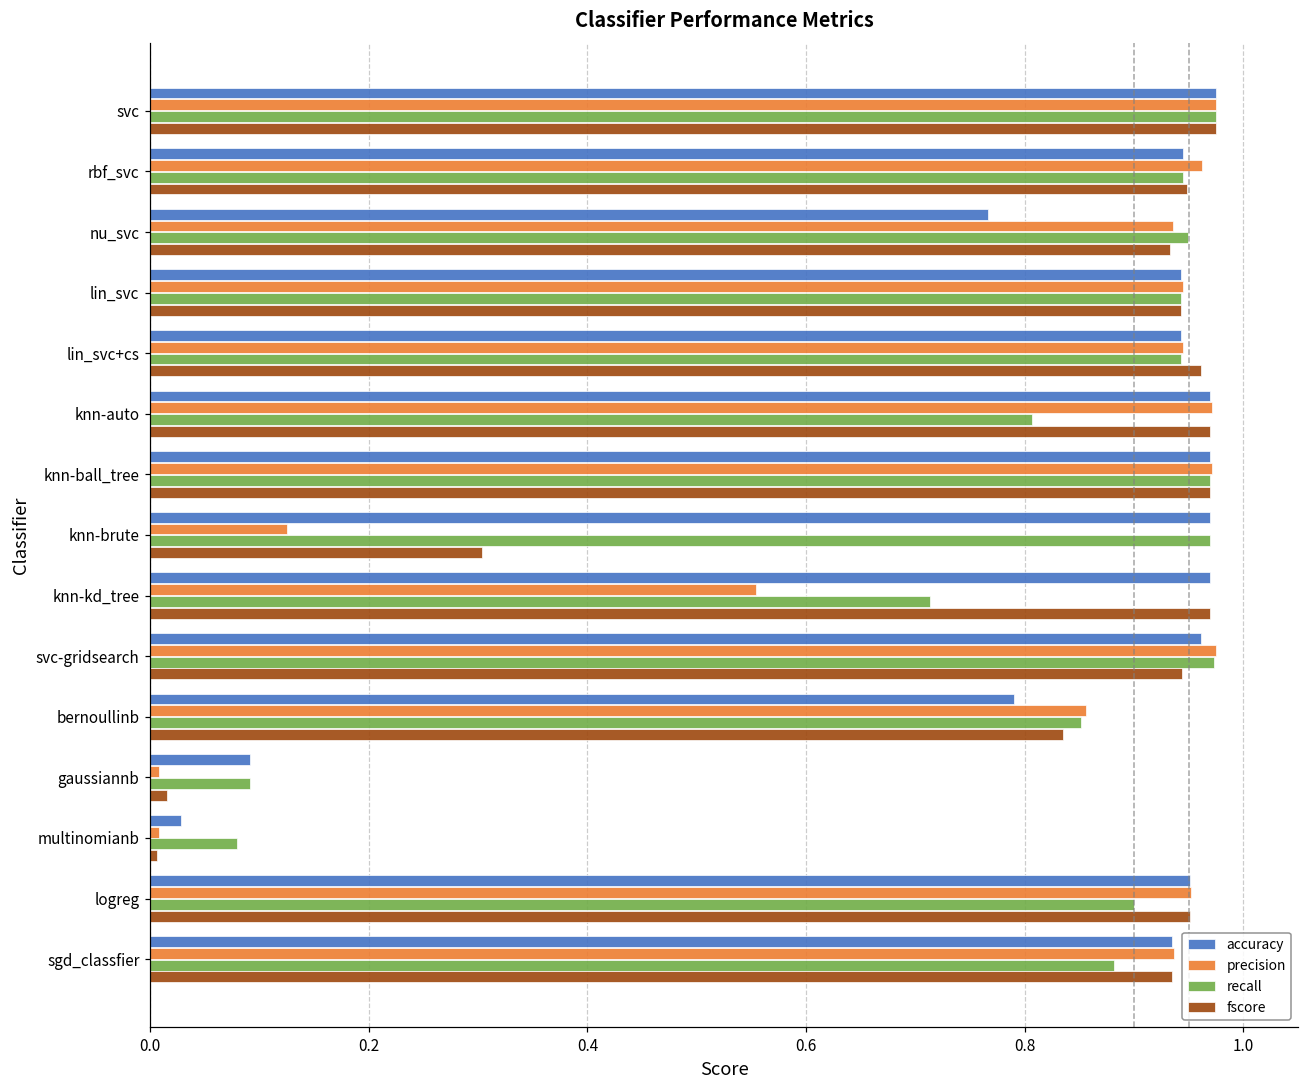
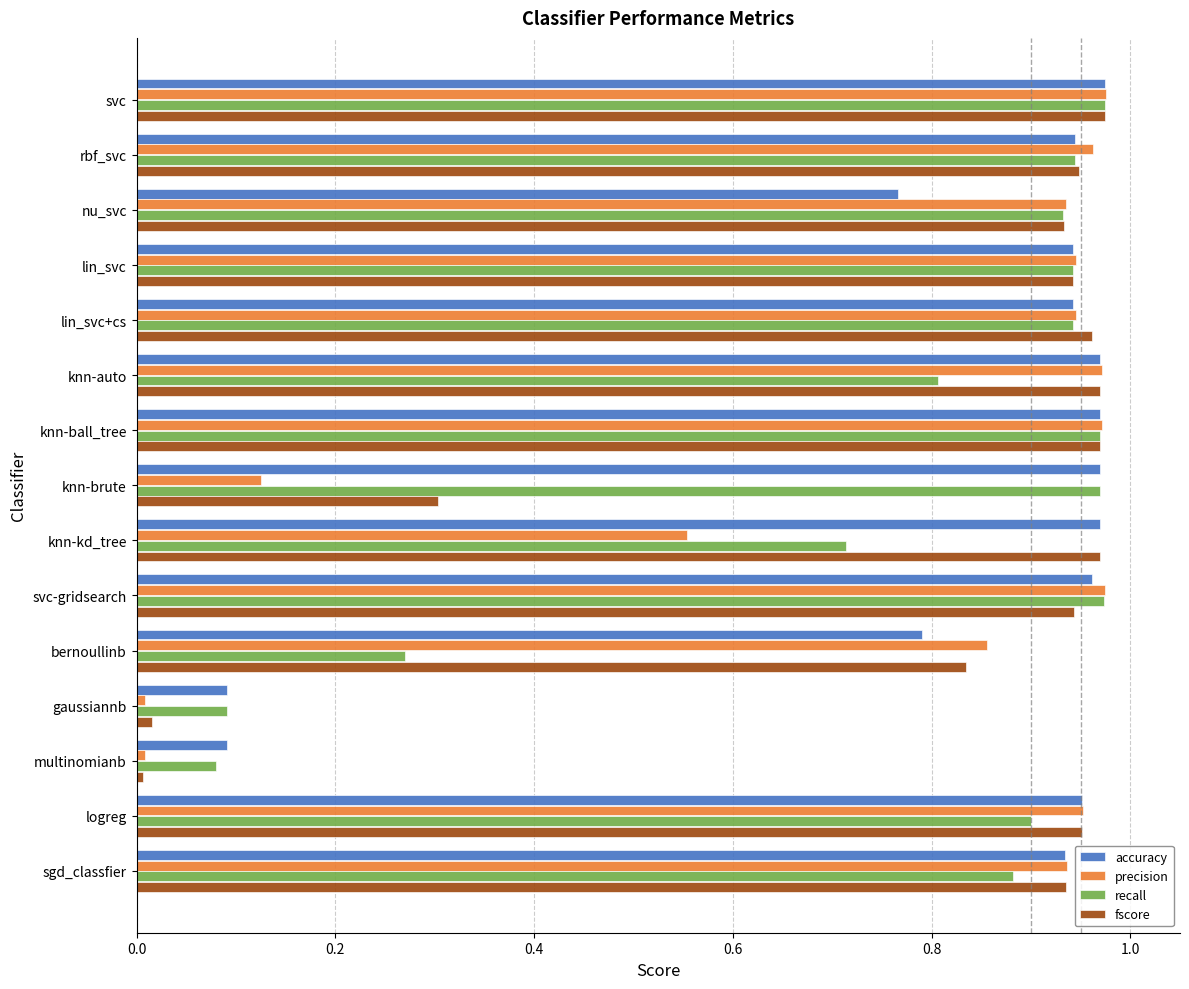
  {
    "accuracy": {
      "svc": 0.97,
      "rbf_svc": 0.94,
      "nu_svc": 0.77,
      "lin_svc": 0.94,
      "lin_svc+cs": 0.94,
      "knn-auto": 0.97,
      "knn-ball_tree": 0.97,
      "knn-brute": 0.97,
      "knn-kd_tree": 0.97,
      "svc-gridsearch": 0.96,
      "bernoullinb": 0.79,
      "gaussiannb": 0.09,
-     "multinomianb": 0.03,
+     "multinomianb": 0.09,
      "logreg": 0.95,
      "sgd_classfier": 0.93
    },
    "precision": {
      "svc": 0.98,
      "rbf_svc": 0.96,
      "nu_svc": 0.94,
      "lin_svc": 0.95,
      "lin_svc+cs": 0.95,
      "knn-auto": 0.97,
      "knn-ball_tree": 0.97,
      "knn-brute": 0.13,
      "knn-kd_tree": 0.55,
      "svc-gridsearch": 0.97,
      "bernoullinb": 0.86,
      "gaussiannb": 0.01,
      "multinomianb": 0.01,
      "logreg": 0.95,
      "sgd_classfier": 0.94
    },
    "recall": {
      "svc": 0.97,
      "rbf_svc": 0.94,
-     "nu_svc": 0.95,
+     "nu_svc": 0.93,
      "lin_svc": 0.94,
      "lin_svc+cs": 0.94,
      "knn-auto": 0.81,
      "knn-ball_tree": 0.97,
      "knn-brute": 0.97,
      "knn-kd_tree": 0.71,
      "svc-gridsearch": 0.97,
-     "bernoullinb": 0.85,
+     "bernoullinb": 0.27,
      "gaussiannb": 0.09,
      "multinomianb": 0.08,
      "logreg": 0.90,
      "sgd_classfier": 0.88
    },
    "fscore": {
      "svc": 0.97,
      "rbf_svc": 0.95,
      "nu_svc": 0.93,
      "lin_svc": 0.94,
      "lin_svc+cs": 0.96,
      "knn-auto": 0.97,
      "knn-ball_tree": 0.97,
      "knn-brute": 0.30,
      "knn-kd_tree": 0.97,
      "svc-gridsearch": 0.94,
      "bernoullinb": 0.83,
      "gaussiannb": 0.02,
      "multinomianb": 0.01,
      "logreg": 0.95,
      "sgd_classfier": 0.93
    }
  }
